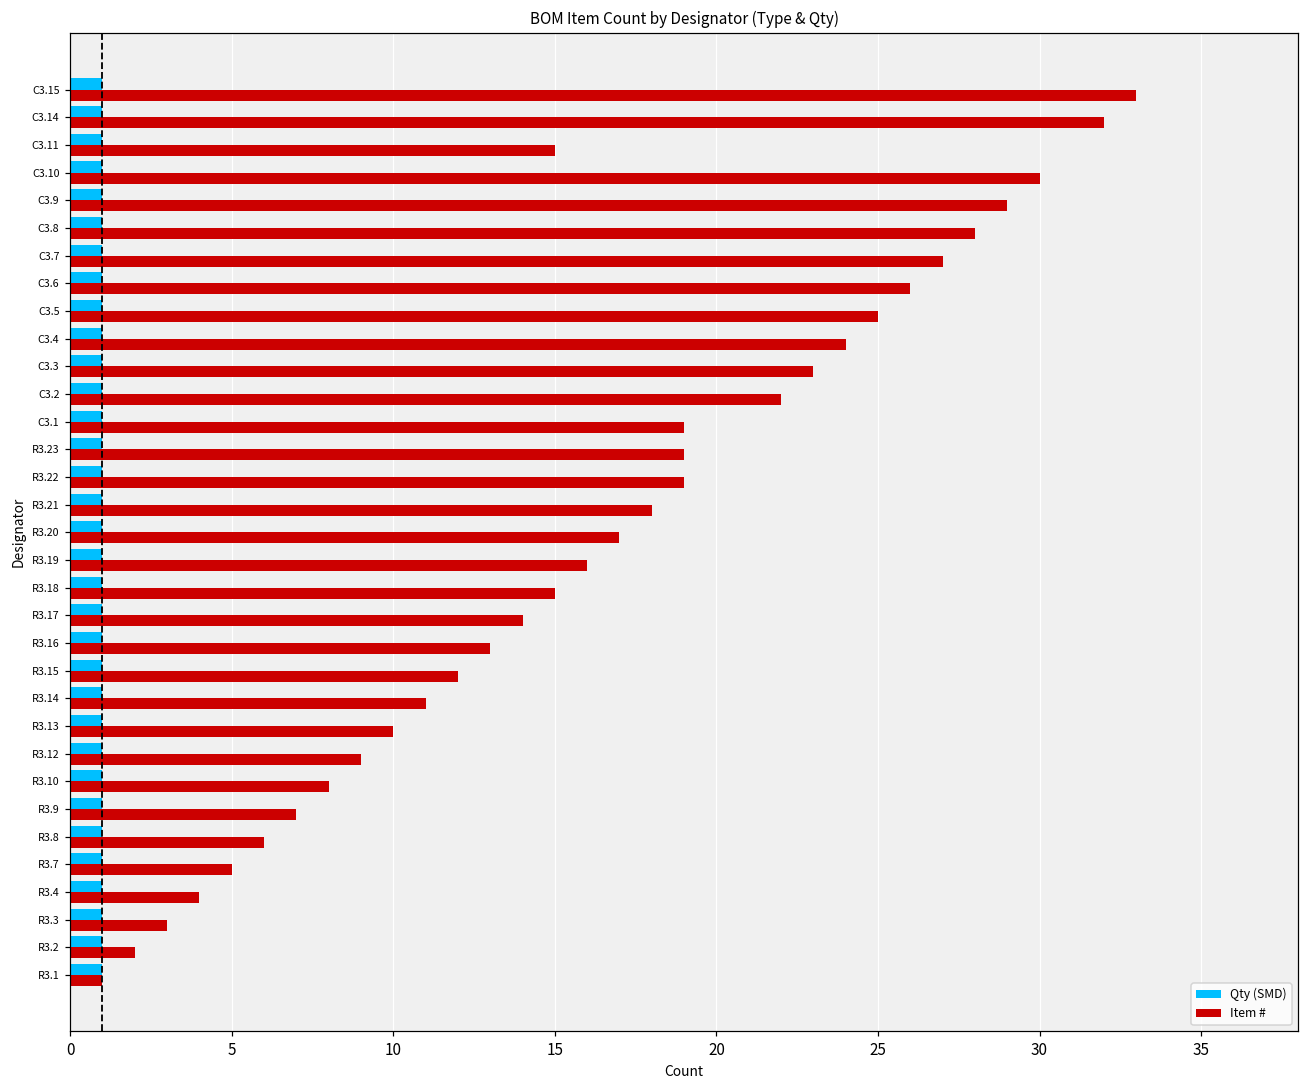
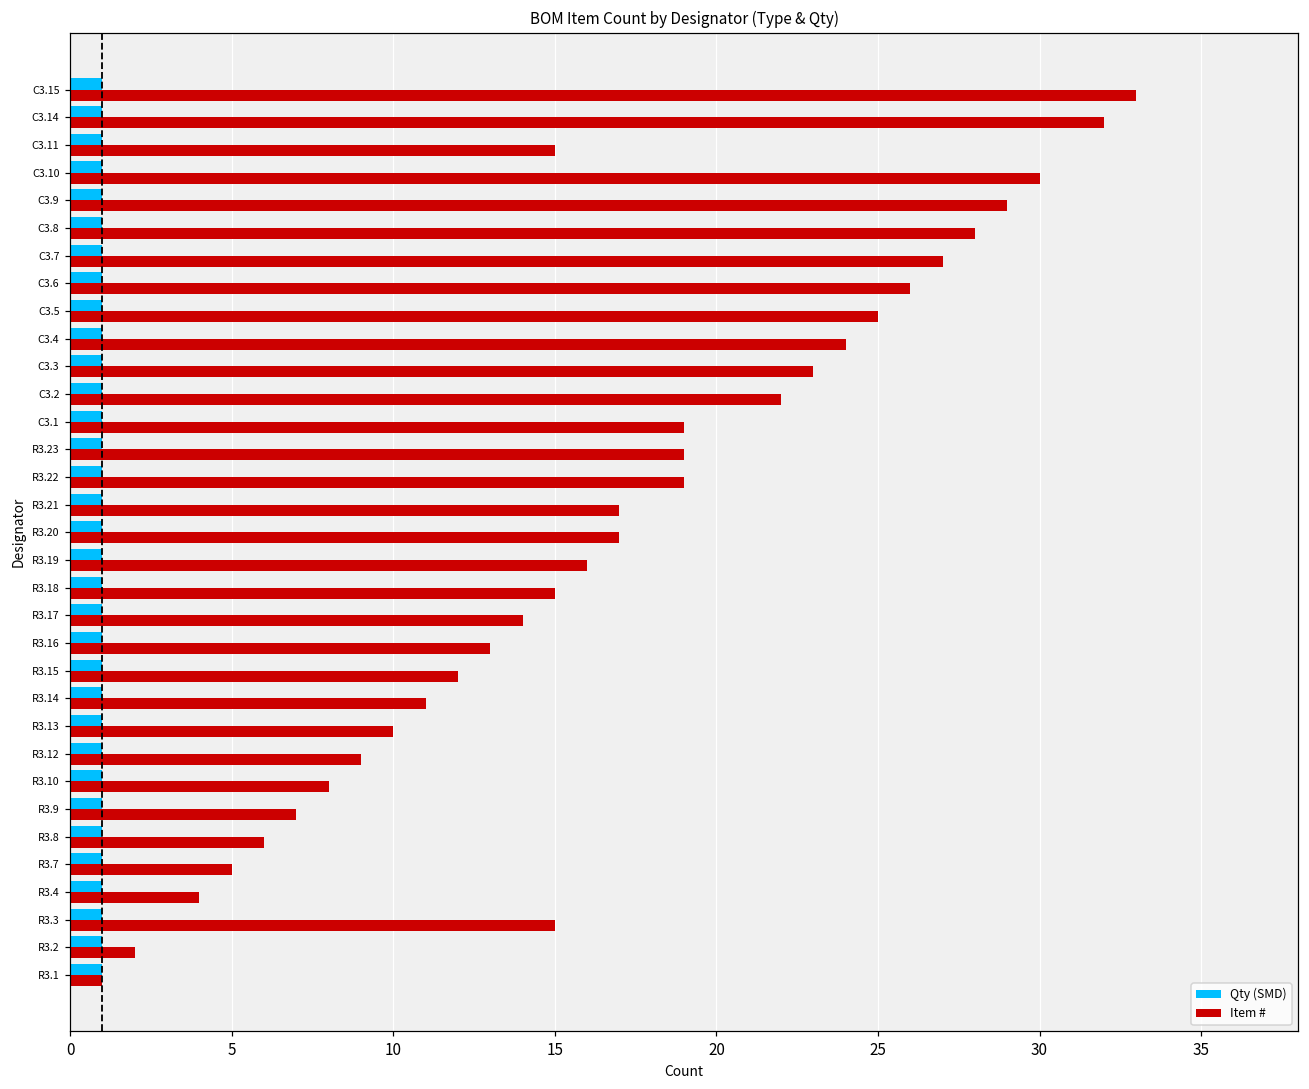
  {
    "Qty (SMD)": {
      "C3.15": 1,
      "C3.14": 1,
      "C3.11": 1,
      "C3.10": 1,
      "C3.9": 1,
      "C3.8": 1,
      "C3.7": 1,
      "C3.6": 1,
      "C3.5": 1,
      "C3.4": 1,
      "C3.3": 1,
      "C3.2": 1,
      "C3.1": 1,
      "R3.23": 1,
      "R3.22": 1,
      "R3.21": 1,
      "R3.20": 1,
      "R3.19": 1,
      "R3.18": 1,
      "R3.17": 1,
      "R3.16": 1,
      "R3.15": 1,
      "R3.14": 1,
      "R3.13": 1,
      "R3.12": 1,
      "R3.10": 1,
      "R3.9": 1,
      "R3.8": 1,
      "R3.7": 1,
      "R3.4": 1,
      "R3.3": 1,
      "R3.2": 1,
      "R3.1": 1
    },
    "Item #": {
      "C3.15": 33,
      "C3.14": 32,
      "C3.11": 15,
      "C3.10": 30,
      "C3.9": 29,
      "C3.8": 28,
      "C3.7": 27,
      "C3.6": 26,
      "C3.5": 25,
      "C3.4": 24,
      "C3.3": 23,
      "C3.2": 22,
      "C3.1": 19,
      "R3.23": 19,
      "R3.22": 19,
-     "R3.21": 18,
+     "R3.21": 17,
      "R3.20": 17,
      "R3.19": 16,
      "R3.18": 15,
      "R3.17": 14,
      "R3.16": 13,
      "R3.15": 12,
      "R3.14": 11,
      "R3.13": 10,
      "R3.12": 9,
      "R3.10": 8,
      "R3.9": 7,
      "R3.8": 6,
      "R3.7": 5,
      "R3.4": 4,
-     "R3.3": 3,
+     "R3.3": 15,
      "R3.2": 2,
      "R3.1": 1
    }
  }
